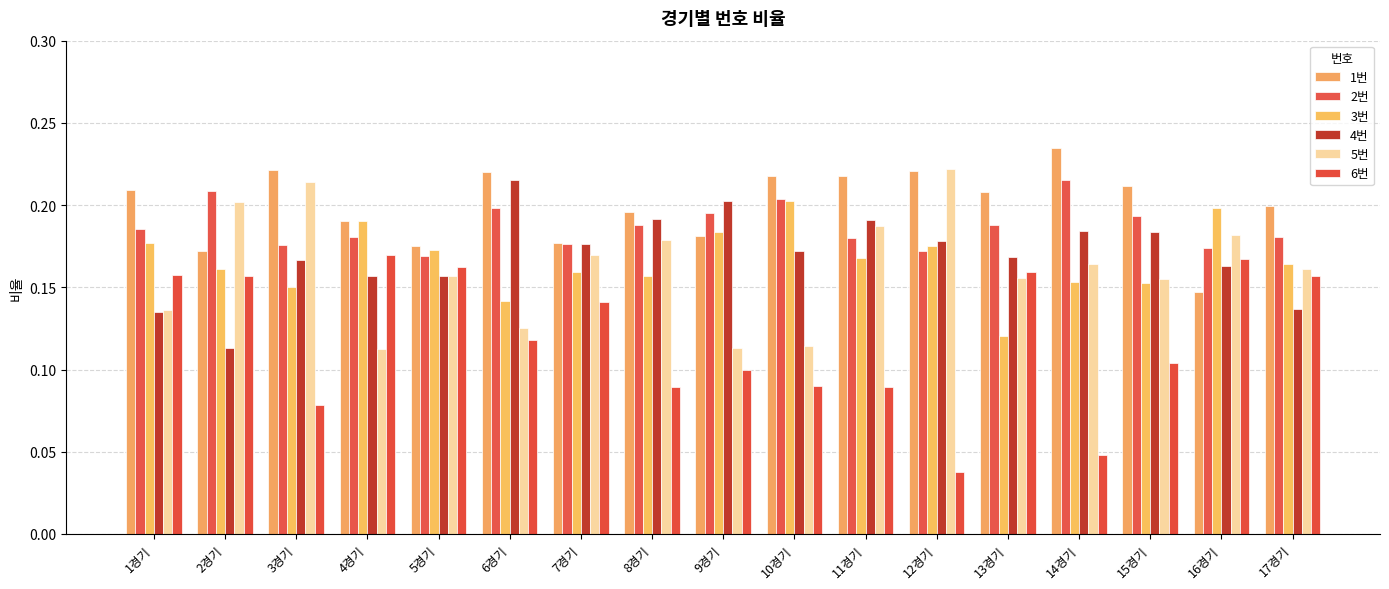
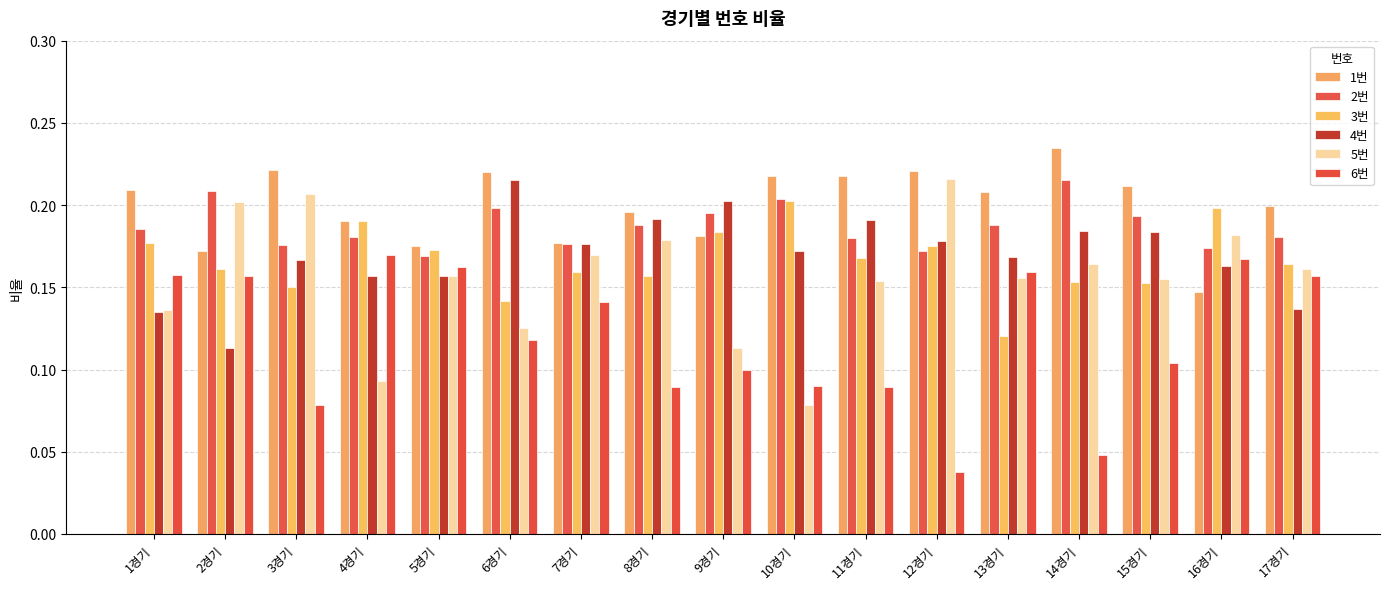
  {
    "5번": {
      "1경기": 0.136,
      "2경기": 0.202,
-     "3경기": 0.214,
-     "4경기": 0.113,
+     "3경기": 0.207,
+     "4경기": 0.093,
      "5경기": 0.157,
      "6경기": 0.125,
      "7경기": 0.170,
      "8경기": 0.179,
      "9경기": 0.113,
-     "10경기": 0.114,
-     "11경기": 0.187,
-     "12경기": 0.222,
+     "10경기": 0.078,
+     "11경기": 0.154,
+     "12경기": 0.216,
      "13경기": 0.156,
      "14경기": 0.164,
      "15경기": 0.155,
      "16경기": 0.182,
      "17경기": 0.161
    }
  }
